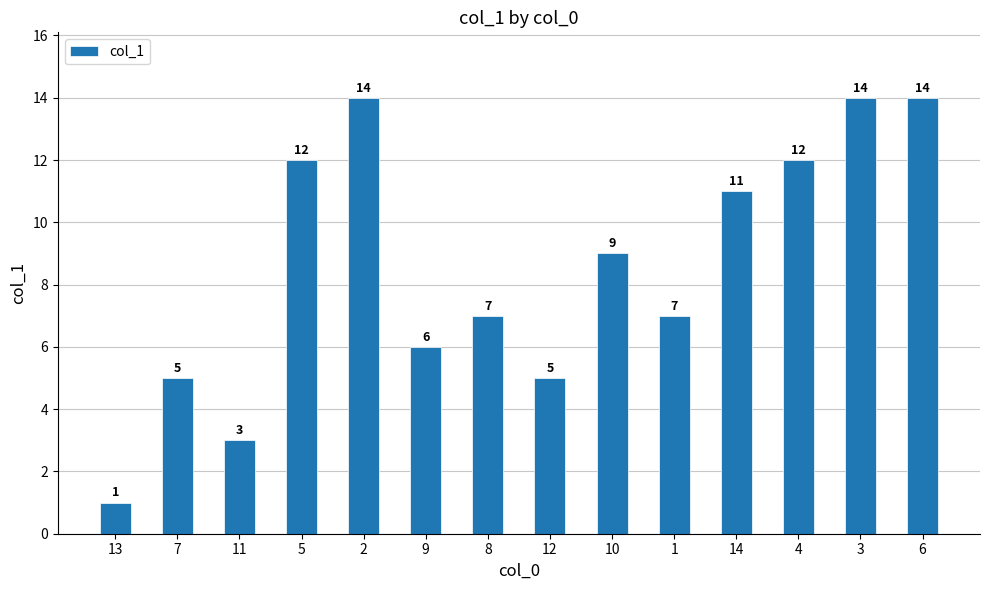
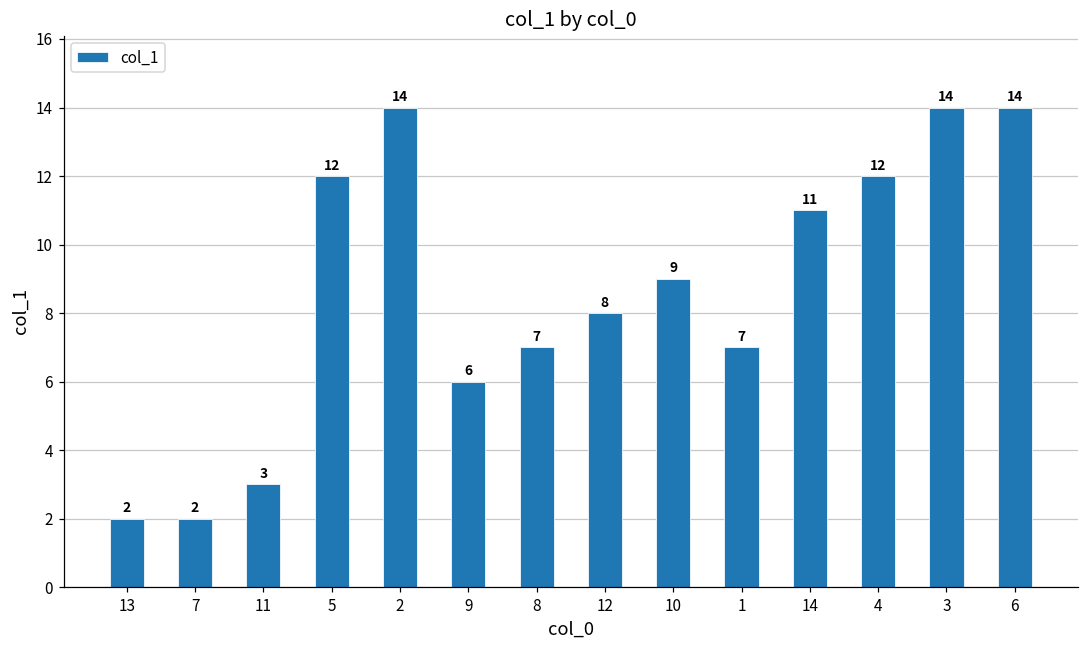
  {
-   "13": 1,
-   "7": 5,
+   "13": 2,
+   "7": 2,
    "11": 3,
    "5": 12,
    "2": 14,
    "9": 6,
    "8": 7,
-   "12": 5,
+   "12": 8,
    "10": 9,
    "1": 7,
    "14": 11,
    "4": 12,
    "3": 14,
    "6": 14
  }
